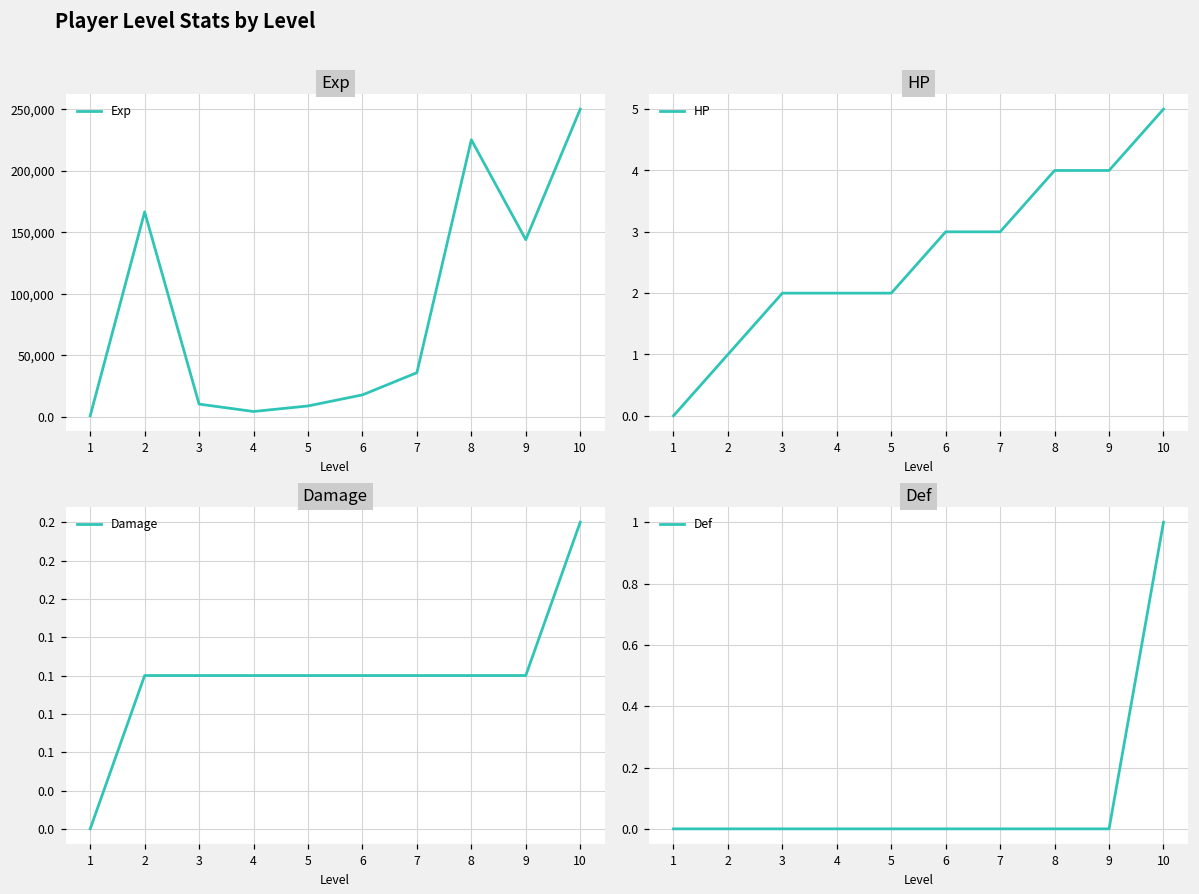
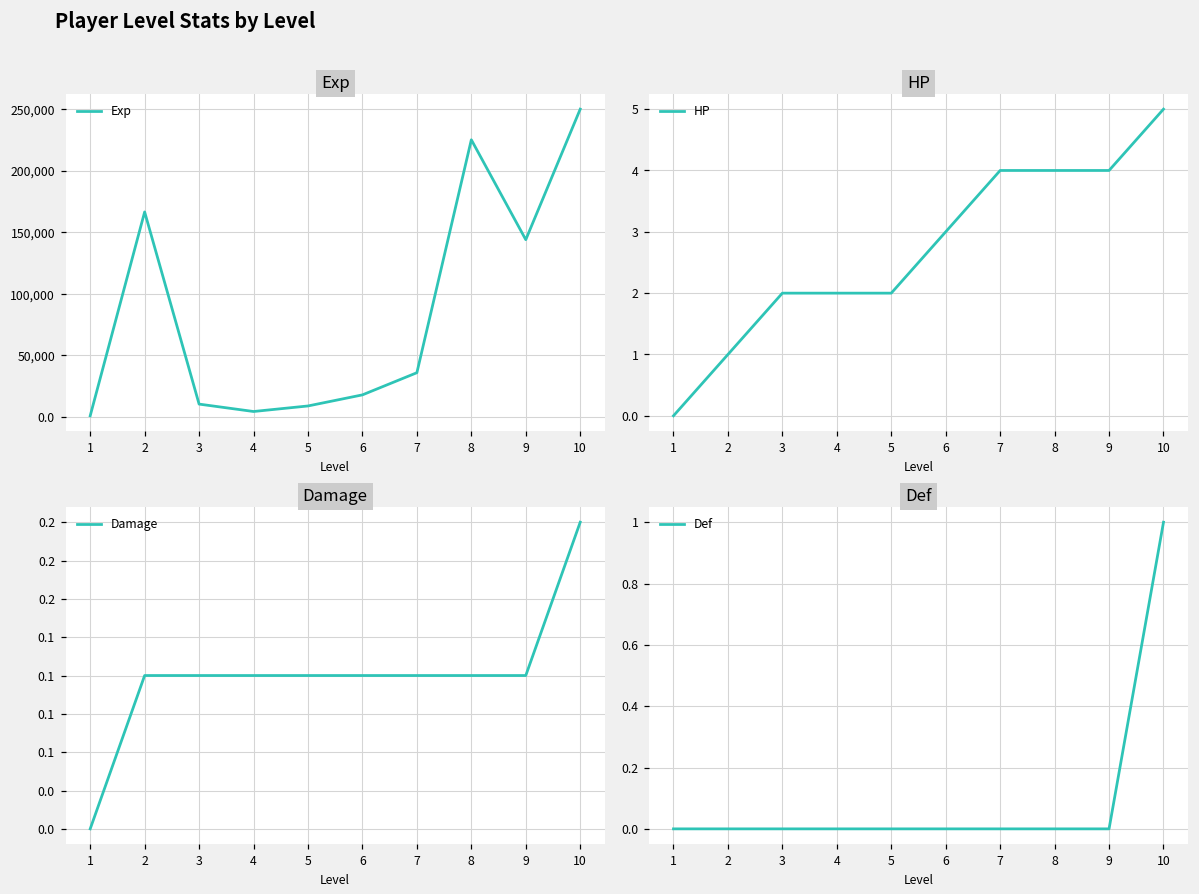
  {
    "Exp": {
      "1": "1,000",
      "2": "167,000",
      "3": "11,000",
      "4": "5,000",
      "5": "9,000",
      "6": "18,000",
      "7": "36,000",
      "8": "225,000",
      "9": "144,000",
      "10": "250,000"
    },
    "HP": {
      "1": "0",
      "2": "1",
      "3": "2",
      "4": "2",
      "5": "2",
      "6": "3",
-     "7": "3",
+     "7": "4",
      "8": "4",
      "9": "4",
      "10": "5"
    },
    "Def": {
      "1": "0.00",
      "2": "0.00",
      "3": "0.00",
      "4": "0.00",
      "5": "0.00",
      "6": "0.00",
      "7": "0.00",
      "8": "0.00",
      "9": "0.00",
      "10": "1.00"
    }
  }
